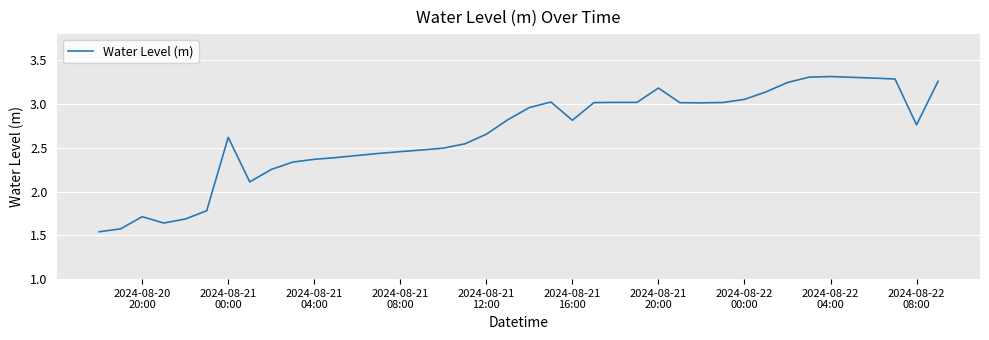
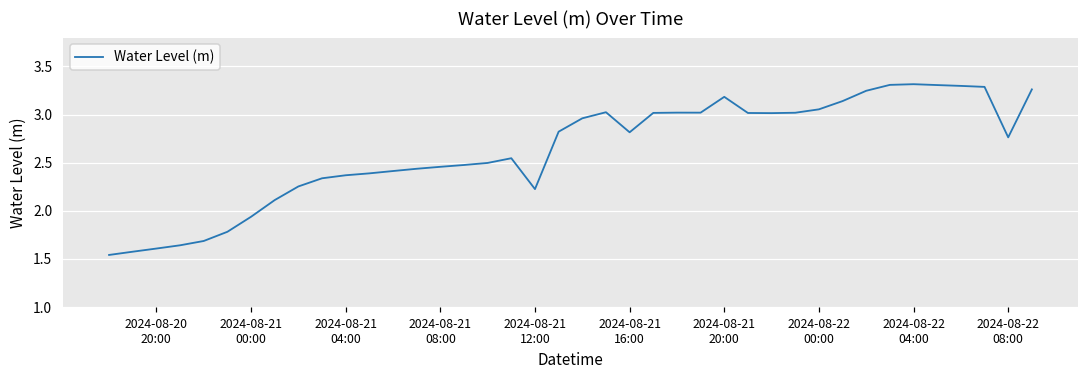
  {
-   "2024-08-20 20:00": 1.7,
-   "2024-08-21 00:00": 2.6,
+   "2024-08-20 20:00": 1.6,
+   "2024-08-21 00:00": 1.9,
    "2024-08-21 04:00": 2.4,
    "2024-08-21 08:00": 2.5,
-   "2024-08-21 12:00": 2.7,
+   "2024-08-21 12:00": 2.2,
    "2024-08-21 16:00": 2.8,
    "2024-08-21 20:00": 3.2,
    "2024-08-22 00:00": 3.1,
    "2024-08-22 04:00": 3.3,
    "2024-08-22 08:00": 2.8
  }
